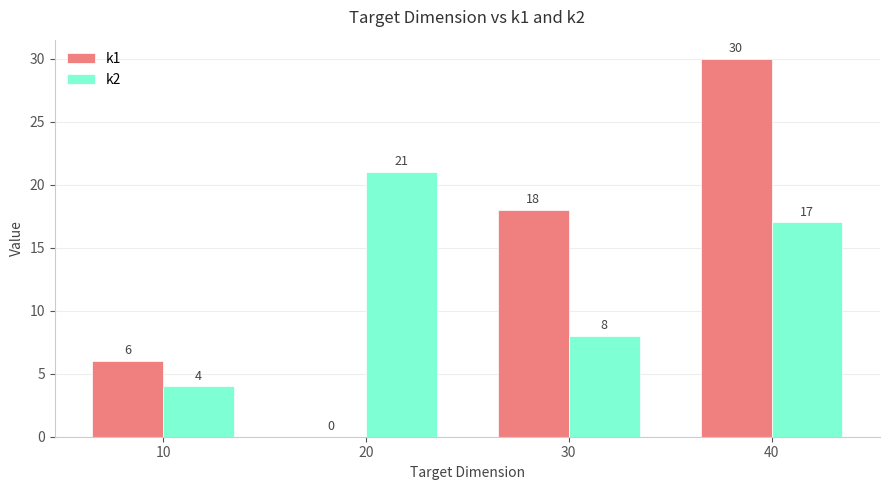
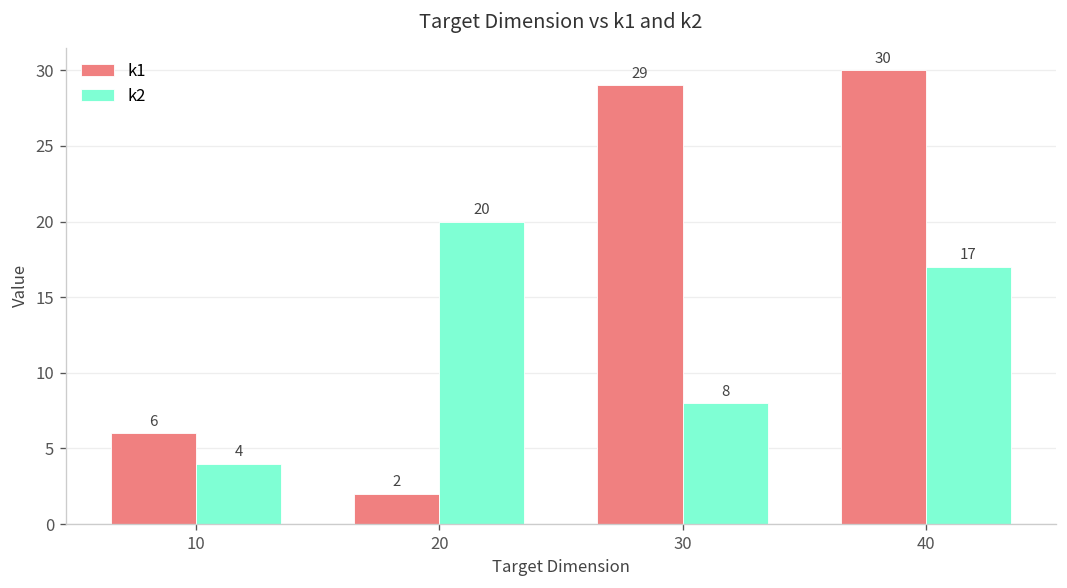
  {
    "k1": {
      "10": 6,
-     "20": 0,
-     "30": 18,
+     "20": 2,
+     "30": 29,
      "40": 30
    },
    "k2": {
      "10": 4,
-     "20": 21,
+     "20": 20,
      "30": 8,
      "40": 17
    }
  }
